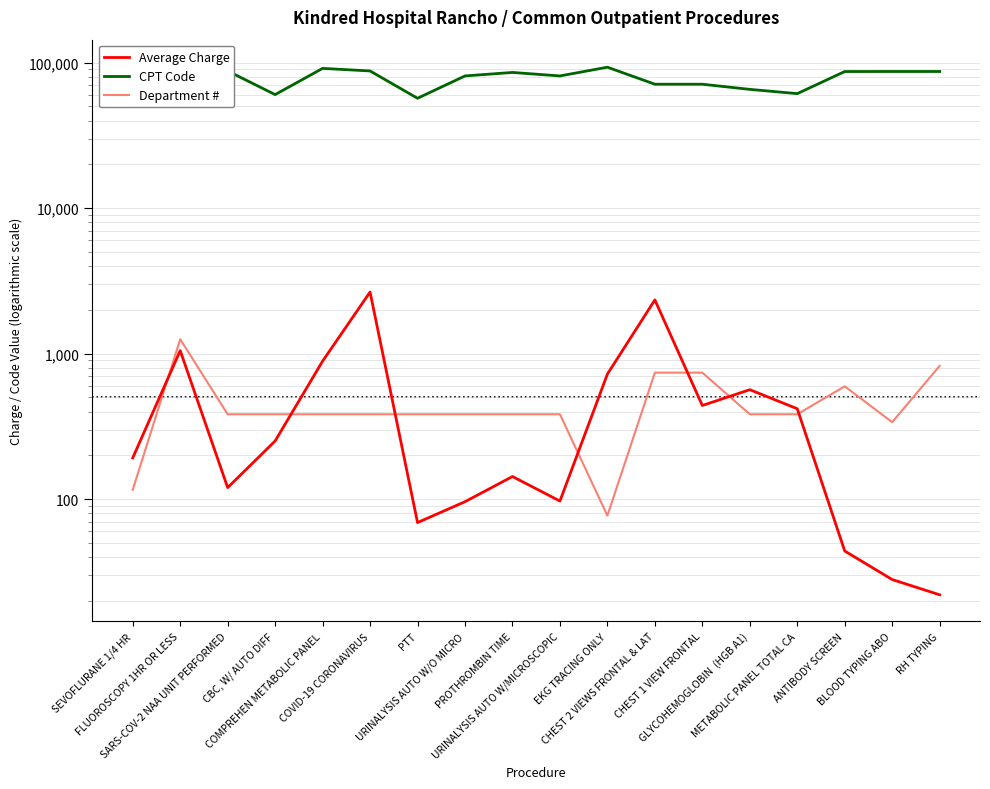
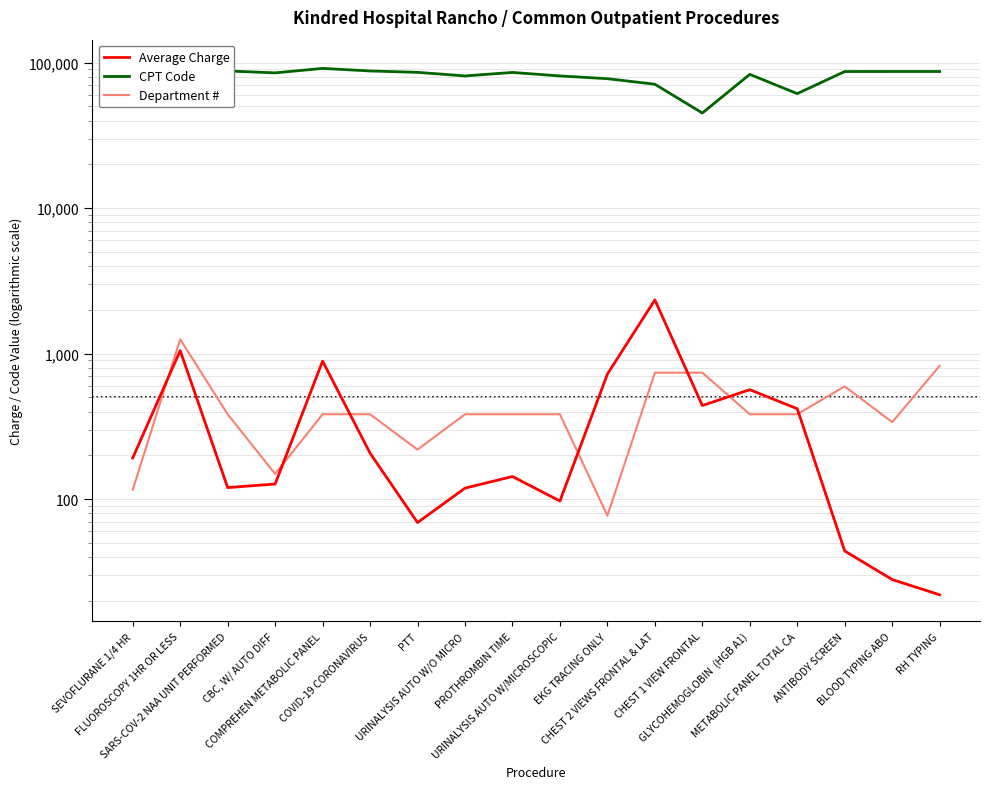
  {
    "Average Charge": {
      "SEVOFLURANE 1/4 HR": "190",
      "FLUOROSCOPY 1HR OR LESS": "1,000",
      "SARS-COV-2 NAA UNIT PERFORMED": "120",
-     "CBC, W/ AUTO DIFF": "250",
+     "CBC, W/ AUTO DIFF": "130",
      "COMPREHEN METABOLIC PANEL": "900",
-     "COVID-19 CORONAVIRUS": "2,700",
+     "COVID-19 CORONAVIRUS": "210",
      "PTT": "70",
-     "URINALYSIS AUTO W/O MICRO": "100",
+     "URINALYSIS AUTO W/O MICRO": "120",
      "PROTHROMBIN TIME": "140",
      "URINALYSIS AUTO W/MICROSCOPIC": "100",
      "EKG TRACING ONLY": "700",
      "CHEST 2 VIEWS FRONTAL & LAT": "2,300",
      "CHEST 1 VIEW FRONTAL": "440",
      "GLYCOHEMOGLOBIN (HGB A1)": "570",
      "METABOLIC PANEL TOTAL CA": "420",
      "ANTIBODY SCREEN": "44",
      "BLOOD TYPING ABO": "28",
      "RH TYPING": "22"
    },
    "CPT Code": {
-     "CBC, W/ AUTO DIFF": "60,000",
+     "CBC, W/ AUTO DIFF": "90,000",
      "COMPREHEN METABOLIC PANEL": "90,000",
      "COVID-19 CORONAVIRUS": "90,000",
-     "PTT": "57,000",
+     "PTT": "90,000",
      "URINALYSIS AUTO W/O MICRO": "80,000",
      "PROTHROMBIN TIME": "90,000",
      "URINALYSIS AUTO W/MICROSCOPIC": "80,000",
-     "EKG TRACING ONLY": "90,000",
+     "EKG TRACING ONLY": "80,000",
      "CHEST 2 VIEWS FRONTAL & LAT": "70,000",
-     "CHEST 1 VIEW FRONTAL": "70,000",
-     "GLYCOHEMOGLOBIN (HGB A1)": "70,000",
+     "CHEST 1 VIEW FRONTAL": "45,000",
+     "GLYCOHEMOGLOBIN (HGB A1)": "80,000",
      "METABOLIC PANEL TOTAL CA": "61,000",
      "ANTIBODY SCREEN": "90,000",
      "BLOOD TYPING ABO": "90,000",
      "RH TYPING": "90,000"
    },
    "Department #": {
      "SEVOFLURANE 1/4 HR": "120",
      "FLUOROSCOPY 1HR OR LESS": "1,300",
      "SARS-COV-2 NAA UNIT PERFORMED": "380",
-     "CBC, W/ AUTO DIFF": "380",
+     "CBC, W/ AUTO DIFF": "150",
      "COMPREHEN METABOLIC PANEL": "380",
      "COVID-19 CORONAVIRUS": "380",
-     "PTT": "380",
+     "PTT": "220",
      "URINALYSIS AUTO W/O MICRO": "380",
      "PROTHROMBIN TIME": "380",
      "URINALYSIS AUTO W/MICROSCOPIC": "380",
      "EKG TRACING ONLY": "80",
      "CHEST 2 VIEWS FRONTAL & LAT": "700",
      "CHEST 1 VIEW FRONTAL": "700",
      "GLYCOHEMOGLOBIN (HGB A1)": "380",
      "METABOLIC PANEL TOTAL CA": "380",
      "ANTIBODY SCREEN": "600",
      "BLOOD TYPING ABO": "340",
      "RH TYPING": "800"
    }
  }
